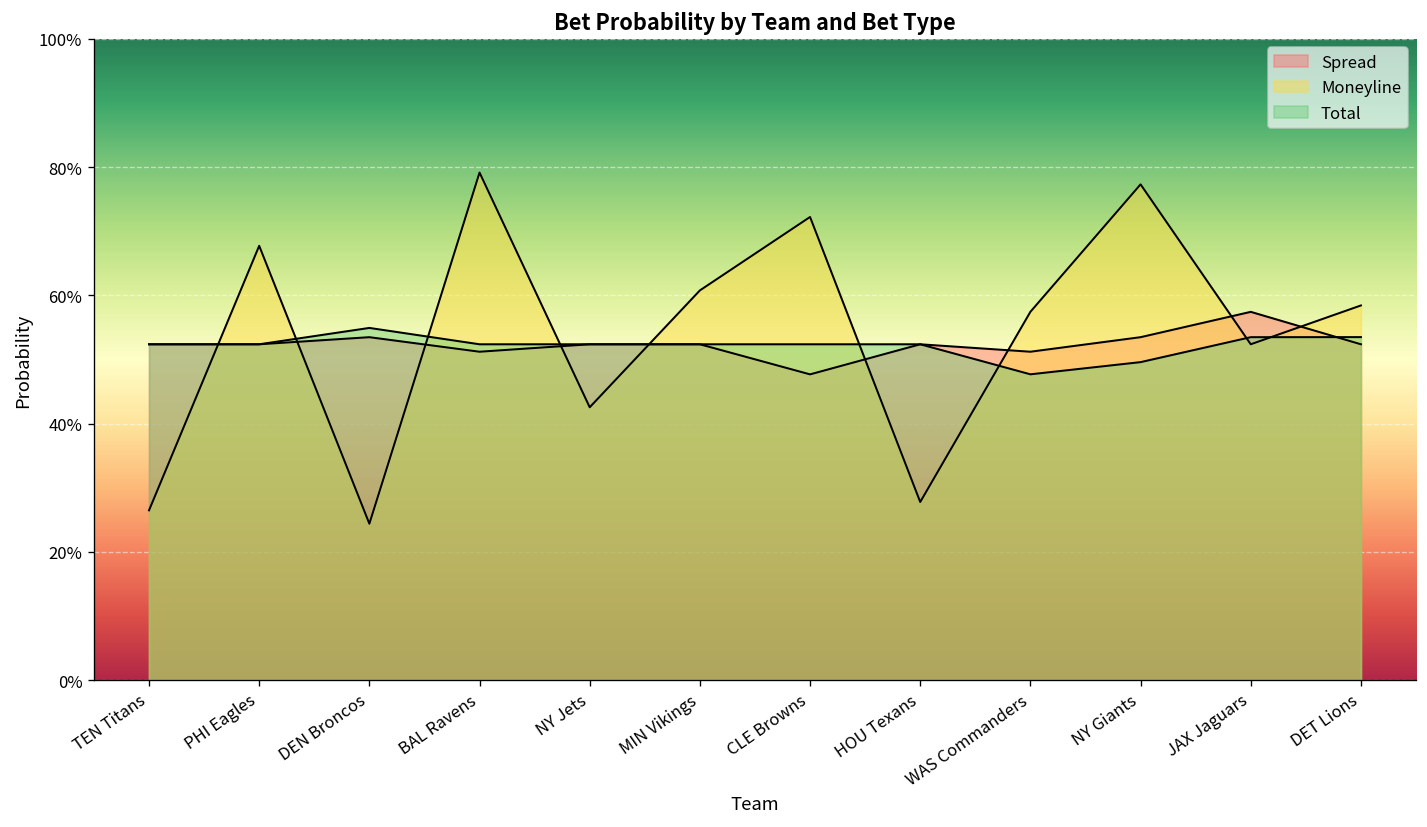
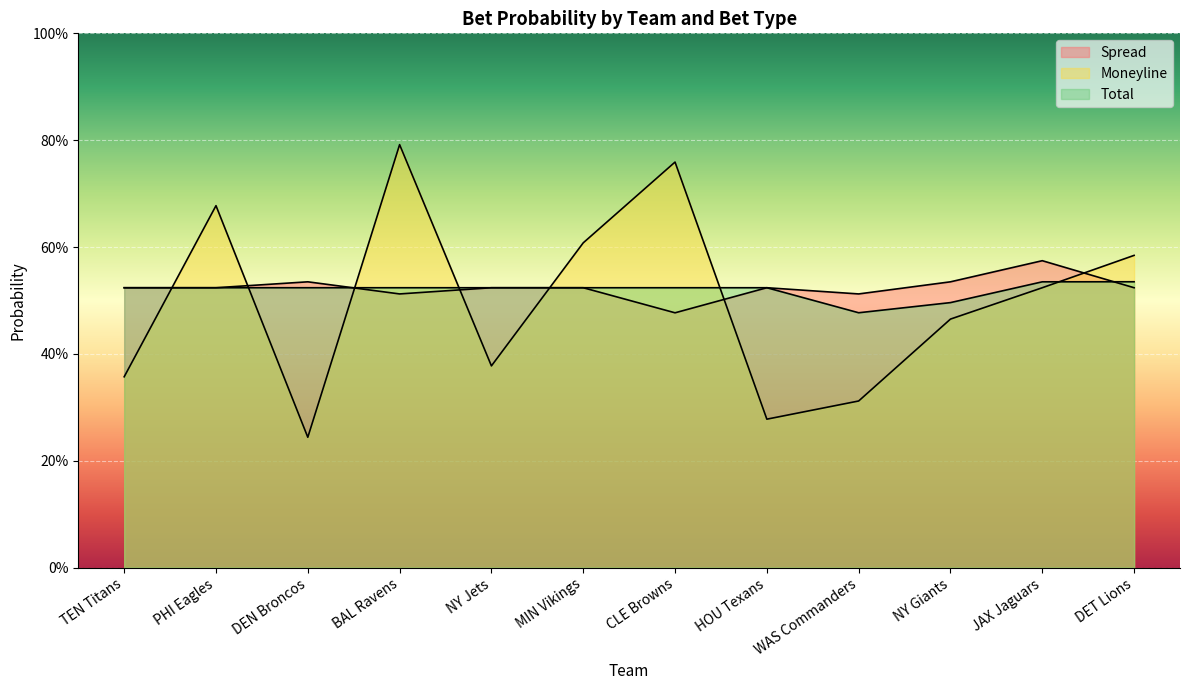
  {
    "Spread": {
      "DEN Broncos": "53%",
      "BAL Ravens": "51%",
      "CLE Browns": "48%",
      "WAS Commanders": "51%",
      "NY Giants": "53%",
      "JAX Jaguars": "57%",
      "DET Lions": "52%"
    },
    "Moneyline": {
-     "TEN Titans": "26%",
+     "TEN Titans": "36%",
      "PHI Eagles": "68%",
      "DEN Broncos": "24%",
      "BAL Ravens": "79%",
-     "NY Jets": "43%",
+     "NY Jets": "38%",
      "MIN Vikings": "61%",
-     "CLE Browns": "72%",
+     "CLE Browns": "76%",
      "HOU Texans": "28%",
-     "WAS Commanders": "57%",
-     "NY Giants": "77%",
+     "WAS Commanders": "31%",
+     "NY Giants": "47%",
      "JAX Jaguars": "52%",
      "DET Lions": "58%"
    },
    "Total": {
-     "DEN Broncos": "55%",
+     "DEN Broncos": "52%",
      "BAL Ravens": "52%",
      "CLE Browns": "52%",
      "WAS Commanders": "48%",
      "NY Giants": "50%",
      "JAX Jaguars": "53%",
      "DET Lions": "53%"
    }
  }
